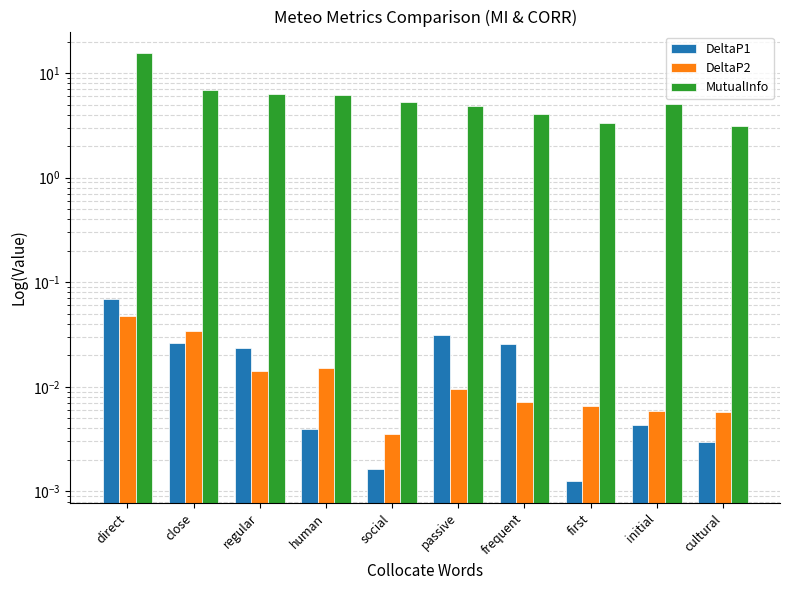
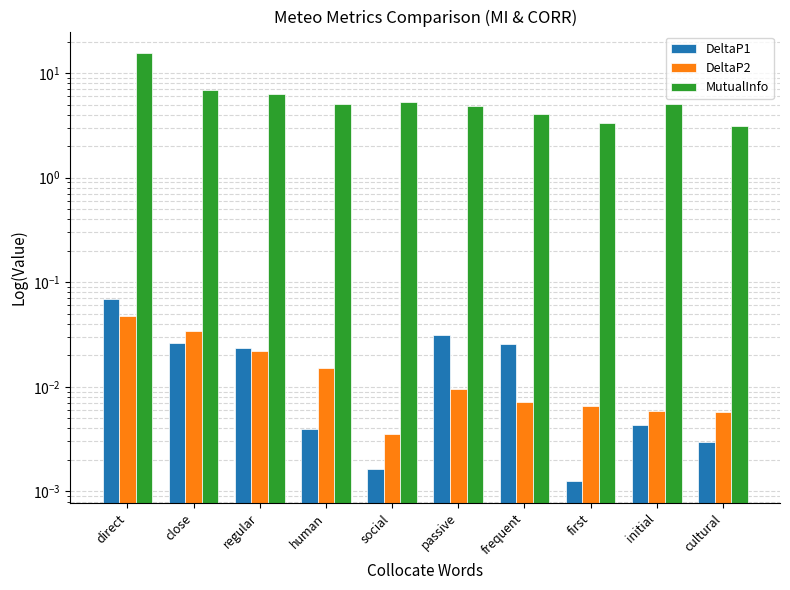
  {
    "DeltaP1": {
      "direct": 0.07,
      "close": 0.026,
      "regular": 0.024,
      "human": 0.004,
      "social": 0.0016,
      "passive": 0.031,
      "frequent": 0.025,
      "first": 0.0012,
      "initial": 0.0043,
      "cultural": 0.003
    },
    "DeltaP2": {
      "direct": 0.05,
      "close": 0.034,
-     "regular": 0.014,
+     "regular": 0.022,
      "human": 0.015,
      "social": 0.0035,
      "passive": 0.009,
      "frequent": 0.007,
      "first": 0.007,
      "initial": 0.006,
      "cultural": 0.006
    },
    "MutualInfo": {
      "direct": 16,
      "close": 7,
      "regular": 6,
-     "human": 6,
+     "human": 5,
      "social": 5,
      "passive": 5,
      "frequent": 4,
      "first": 3.3,
      "initial": 5,
      "cultural": 3
    }
  }
